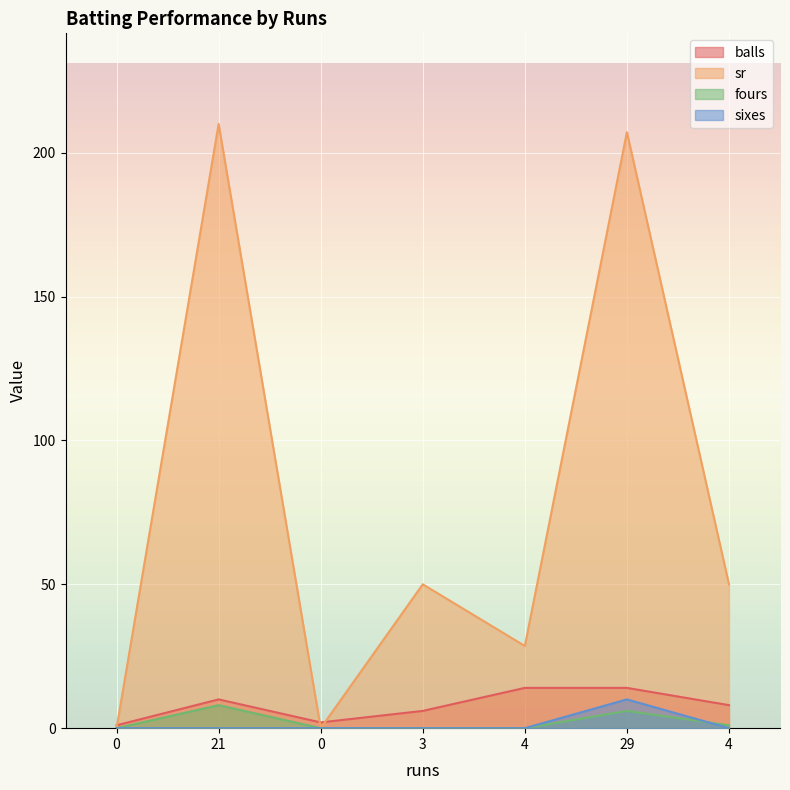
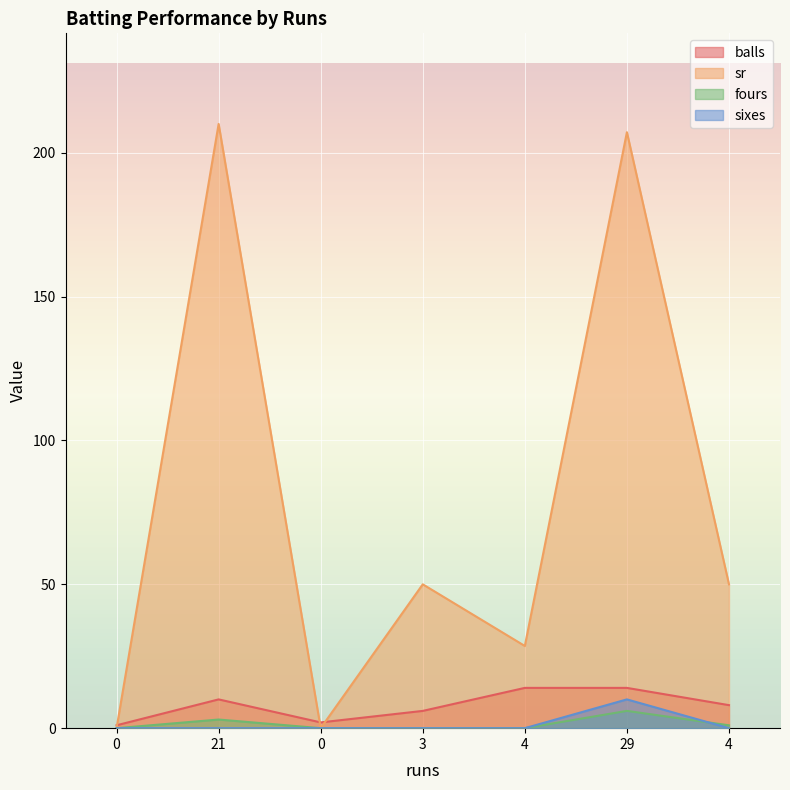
  {
    "fours": {
-     "21": 8,
+     "21": 3,
      "29": 6
    },
    "sixes": {
      "21": 0,
      "29": 10
    }
  }
